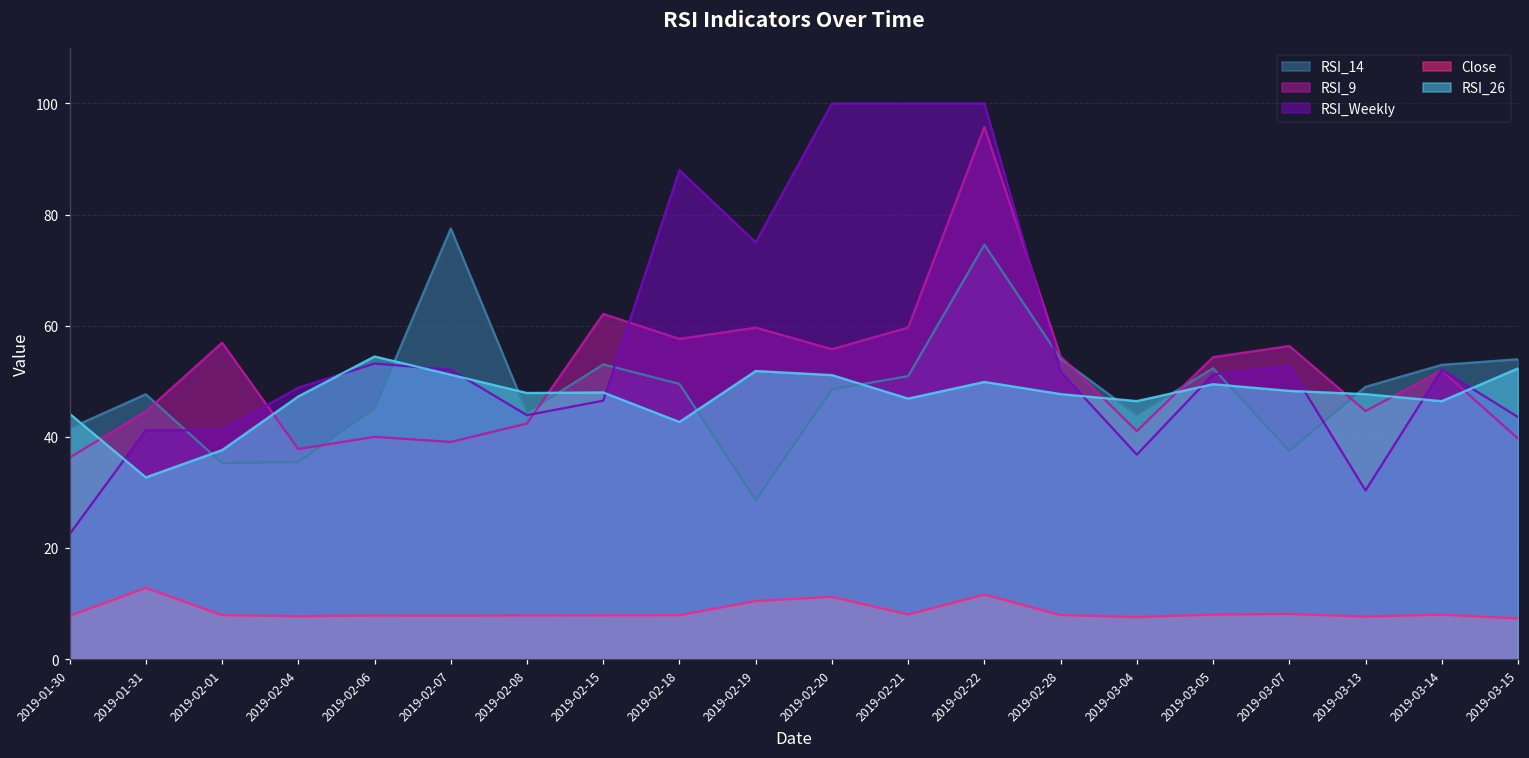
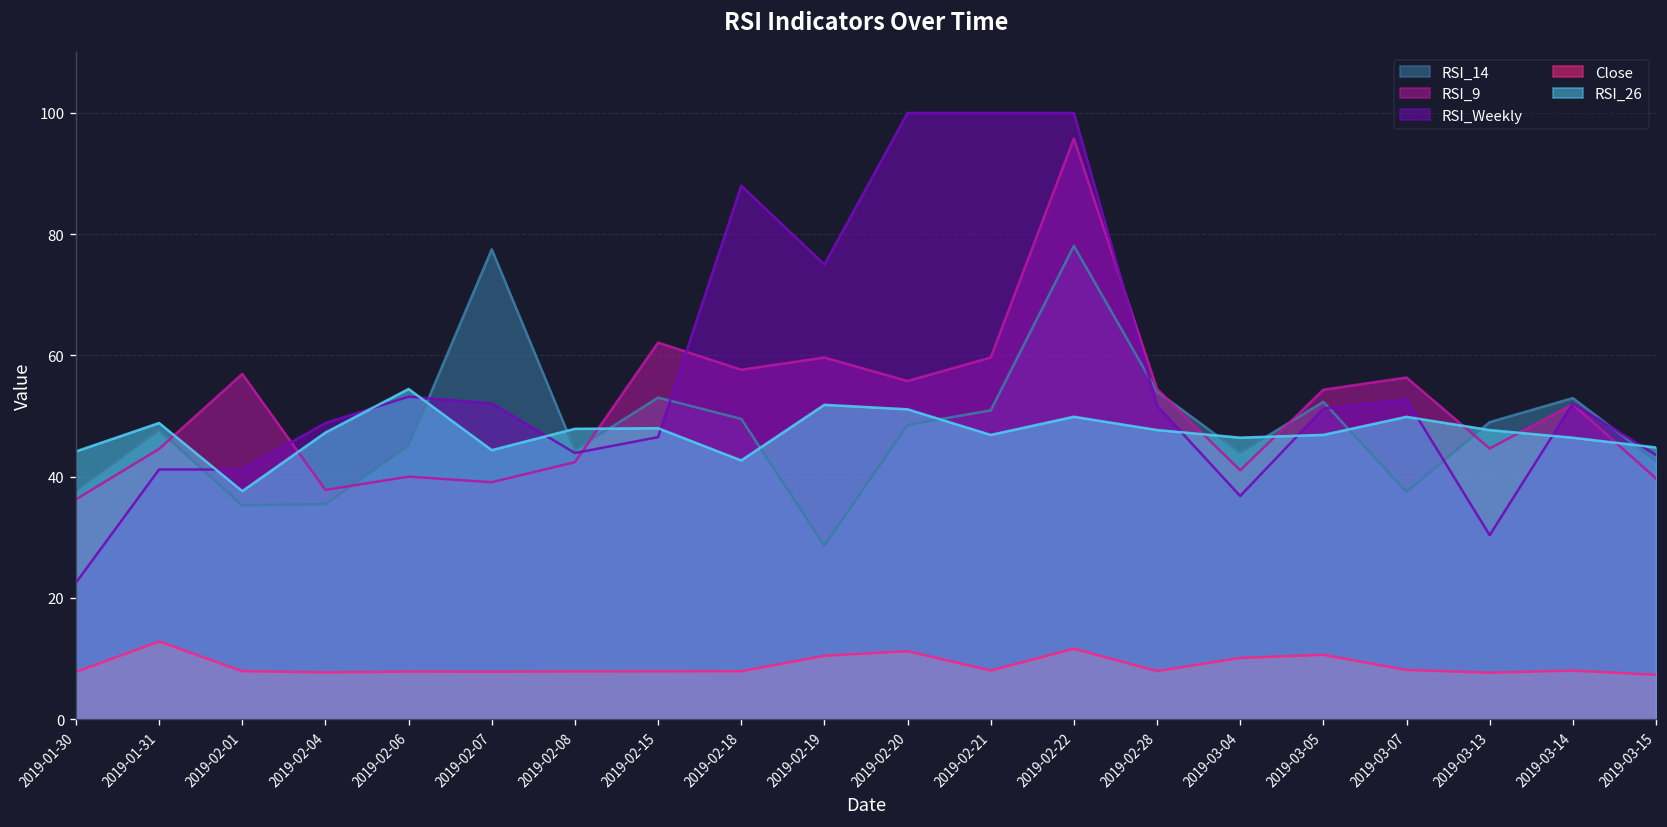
  {
    "RSI_14": {
-     "2019-01-30": 42,
+     "2019-01-30": 38,
      "2019-01-31": 48,
      "2019-02-01": 35,
      "2019-02-04": 35,
      "2019-02-06": 45,
      "2019-02-07": 78,
      "2019-02-15": 53,
      "2019-02-18": 50,
      "2019-02-19": 29,
      "2019-02-20": 49,
      "2019-02-21": 51,
-     "2019-02-22": 75,
+     "2019-02-22": 78,
      "2019-03-04": 44,
      "2019-03-05": 52,
      "2019-03-07": 37,
      "2019-03-13": 49,
      "2019-03-14": 53,
-     "2019-03-15": 54
+     "2019-03-15": 43
    },
    "Close": {
      "2019-01-30": 8,
      "2019-01-31": 13,
      "2019-02-01": 8,
      "2019-02-04": 8,
      "2019-02-06": 8,
      "2019-02-07": 8,
      "2019-02-08": 8,
      "2019-02-15": 8,
      "2019-02-18": 8,
      "2019-02-19": 10,
      "2019-02-20": 11,
      "2019-02-21": 8,
      "2019-02-22": 12,
      "2019-02-28": 8,
-     "2019-03-04": 8,
-     "2019-03-05": 8,
+     "2019-03-04": 10,
+     "2019-03-05": 11,
      "2019-03-07": 8,
      "2019-03-13": 8,
      "2019-03-14": 8,
      "2019-03-15": 7
    },
    "RSI_26": {
      "2019-01-30": 44,
-     "2019-01-31": 33,
+     "2019-01-31": 49,
      "2019-02-01": 38,
      "2019-02-04": 47,
      "2019-02-06": 54,
-     "2019-02-07": 51,
+     "2019-02-07": 44,
      "2019-02-08": 48,
      "2019-02-15": 48,
      "2019-02-18": 43,
      "2019-02-19": 52,
      "2019-02-20": 51,
      "2019-02-21": 47,
      "2019-02-22": 50,
      "2019-02-28": 48,
      "2019-03-04": 46,
-     "2019-03-05": 49,
-     "2019-03-07": 48,
+     "2019-03-05": 47,
+     "2019-03-07": 50,
      "2019-03-13": 48,
      "2019-03-14": 46,
-     "2019-03-15": 52
+     "2019-03-15": 45
    }
  }
